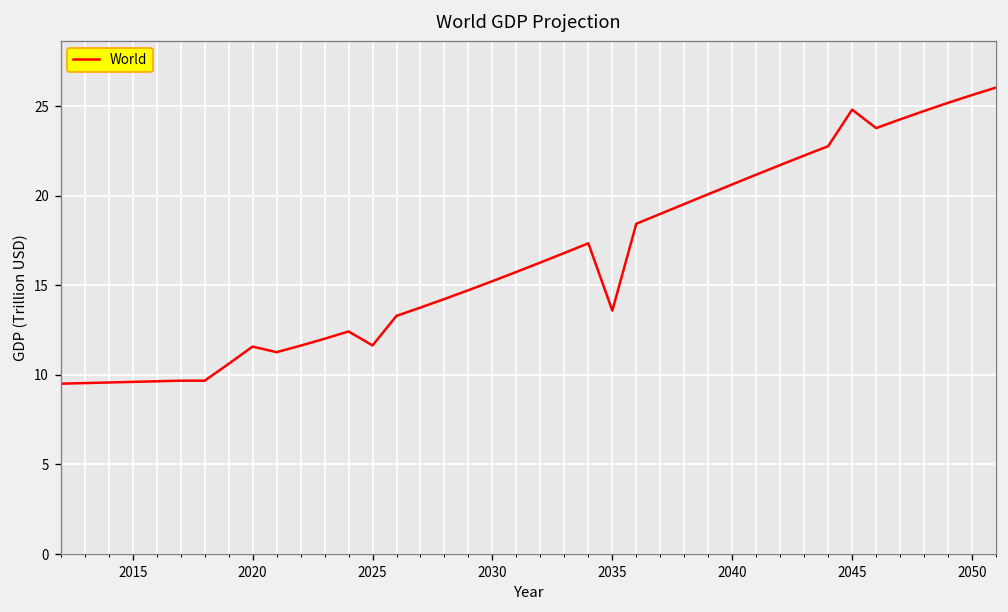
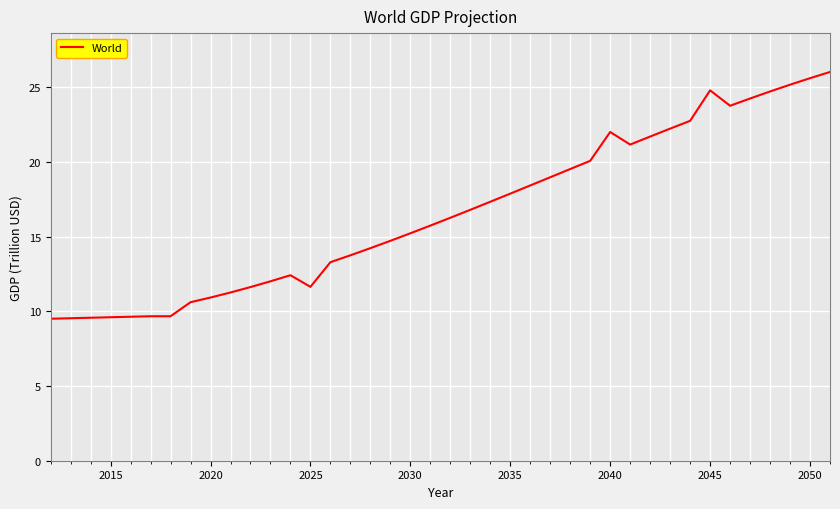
  {
    "2015": 9.6,
-   "2020": 11.6,
+   "2020": 10.9,
    "2025": 11.6,
    "2030": 15.2,
-   "2035": 13.6,
-   "2040": 20.6,
+   "2035": 17.9,
+   "2040": 22.0,
    "2045": 24.8,
    "2050": 25.6
  }
